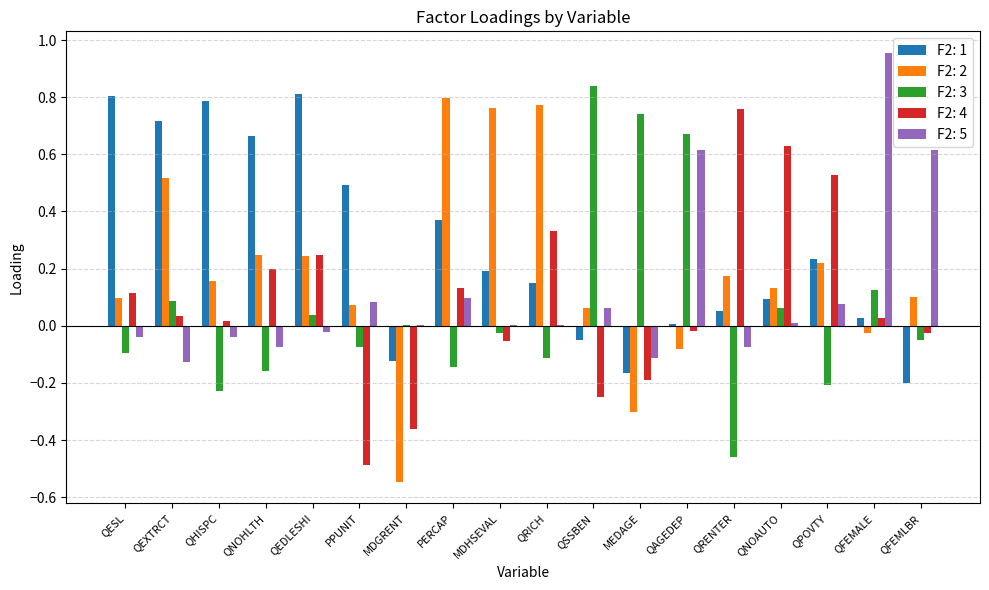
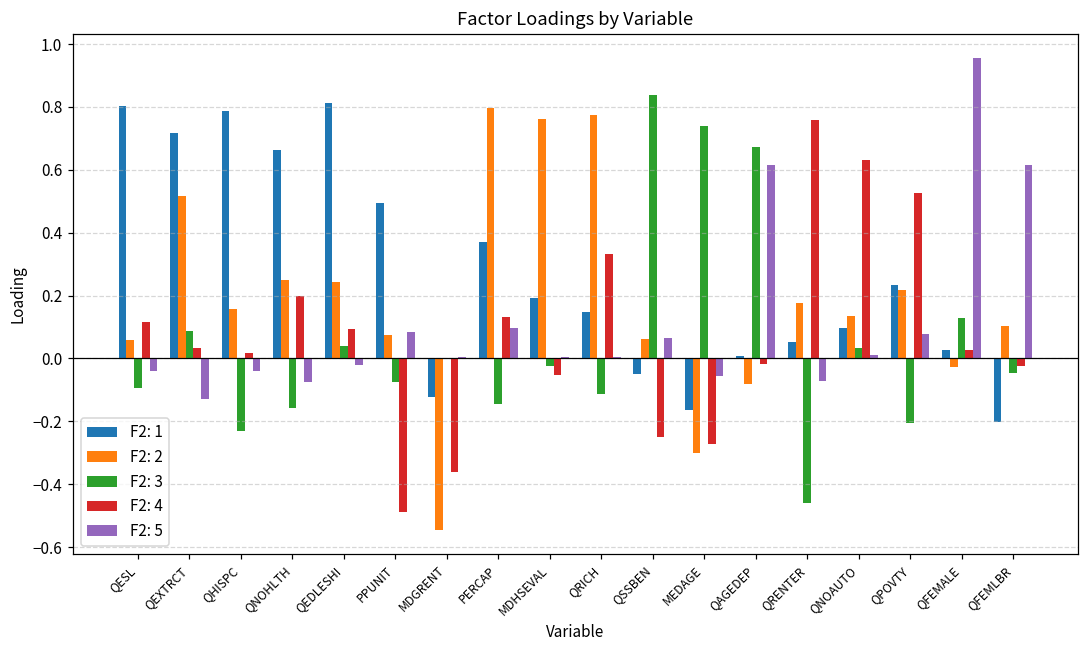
  {
    "F2: 1": {
      "QESL": 0.80,
      "QEXTRCT": 0.72,
      "QHISPC": 0.79,
      "QNOHLTH": 0.66,
      "QEDLESHI": 0.81,
      "PPUNIT": 0.49,
      "MDGRENT": -0.12,
      "PERCAP": 0.37,
      "MDHSEVAL": 0.19,
      "QRICH": 0.15,
      "QSSBEN": -0.05,
      "MEDAGE": -0.16,
      "QRENTER": 0.05,
      "QNOAUTO": 0.10,
      "QPOVTY": 0.23,
      "QFEMALE": 0.03,
      "QFEMLBR": -0.20
    },
    "F2: 2": {
-     "QESL": 0.10,
+     "QESL": 0.06,
      "QEXTRCT": 0.52,
      "QHISPC": 0.16,
      "QNOHLTH": 0.25,
      "QEDLESHI": 0.24,
      "PPUNIT": 0.07,
      "MDGRENT": -0.55,
      "PERCAP": 0.80,
      "MDHSEVAL": 0.76,
      "QRICH": 0.77,
      "QSSBEN": 0.06,
      "MEDAGE": -0.30,
      "QAGEDEP": -0.08,
      "QRENTER": 0.18,
      "QNOAUTO": 0.13,
      "QPOVTY": 0.22,
      "QFEMALE": -0.03,
      "QFEMLBR": 0.10
    },
    "F2: 3": {
      "QESL": -0.09,
      "QEXTRCT": 0.09,
      "QHISPC": -0.23,
      "QNOHLTH": -0.16,
      "QEDLESHI": 0.04,
      "PPUNIT": -0.07,
      "PERCAP": -0.15,
      "MDHSEVAL": -0.02,
      "QRICH": -0.11,
      "QSSBEN": 0.84,
      "MEDAGE": 0.74,
      "QAGEDEP": 0.67,
      "QRENTER": -0.46,
-     "QNOAUTO": 0.06,
+     "QNOAUTO": 0.03,
      "QPOVTY": -0.21,
      "QFEMALE": 0.13,
      "QFEMLBR": -0.05
    },
    "F2: 4": {
      "QESL": 0.12,
      "QEXTRCT": 0.03,
      "QHISPC": 0.02,
      "QNOHLTH": 0.20,
-     "QEDLESHI": 0.25,
+     "QEDLESHI": 0.09,
      "PPUNIT": -0.49,
      "MDGRENT": -0.36,
      "PERCAP": 0.13,
      "MDHSEVAL": -0.05,
      "QRICH": 0.33,
      "QSSBEN": -0.25,
-     "MEDAGE": -0.19,
+     "MEDAGE": -0.27,
      "QAGEDEP": -0.02,
      "QRENTER": 0.76,
      "QNOAUTO": 0.63,
      "QPOVTY": 0.53,
      "QFEMALE": 0.03,
      "QFEMLBR": -0.02
    },
    "F2: 5": {
      "QESL": -0.04,
      "QEXTRCT": -0.13,
      "QHISPC": -0.04,
      "QNOHLTH": -0.07,
      "QEDLESHI": -0.02,
      "PPUNIT": 0.08,
      "PERCAP": 0.10,
      "QSSBEN": 0.06,
-     "MEDAGE": -0.11,
+     "MEDAGE": -0.06,
      "QAGEDEP": 0.62,
      "QRENTER": -0.07,
      "QNOAUTO": 0.01,
      "QPOVTY": 0.08,
      "QFEMALE": 0.96,
      "QFEMLBR": 0.62
    }
  }
